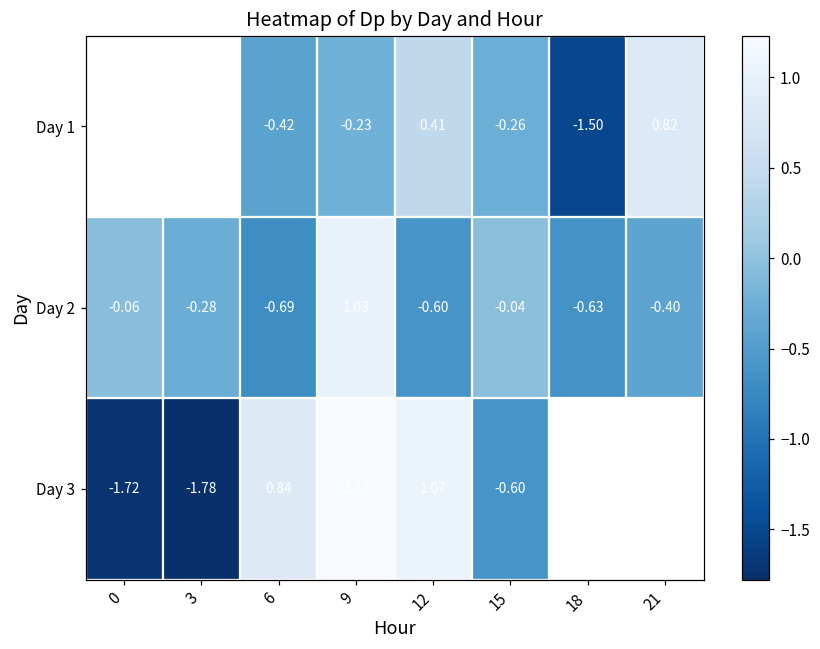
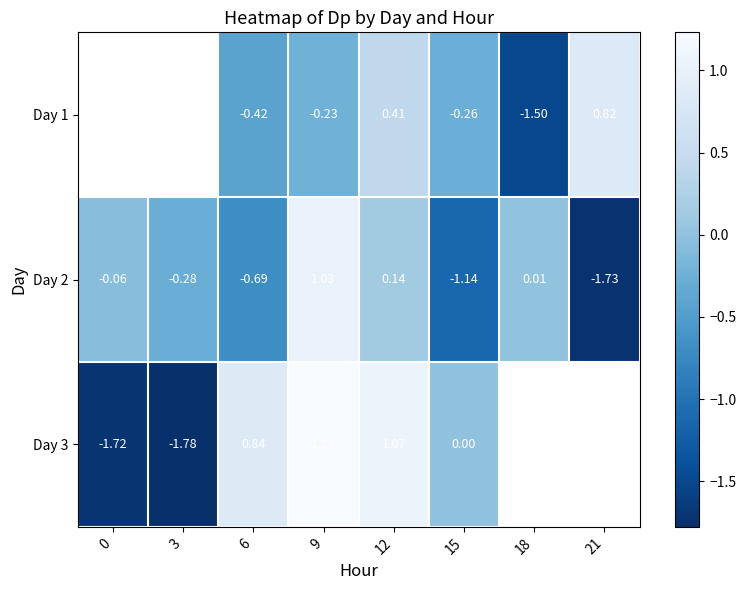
  {
    "Day 1": {
      "6": -0.42,
      "9": -0.23,
      "12": 0.41,
      "15": -0.26,
      "18": -1.50
    },
    "Day 2": {
      "0": -0.06,
      "3": -0.28,
      "6": -0.69,
-     "12": -0.60,
-     "15": -0.04,
-     "18": -0.63,
-     "21": -0.40
+     "12": 0.14,
+     "15": -1.14,
+     "18": 0.01,
+     "21": -1.73
    },
    "Day 3": {
      "0": -1.72,
      "3": -1.78,
-     "15": -0.60
+     "15": 0.00
    }
  }
